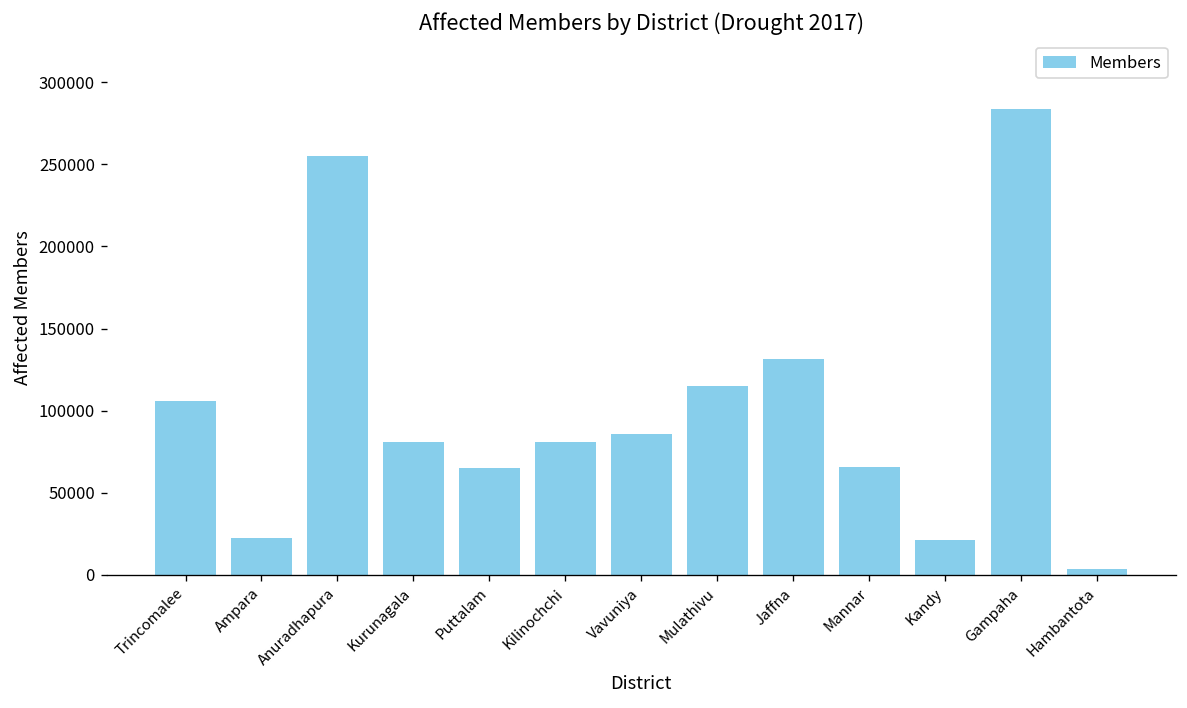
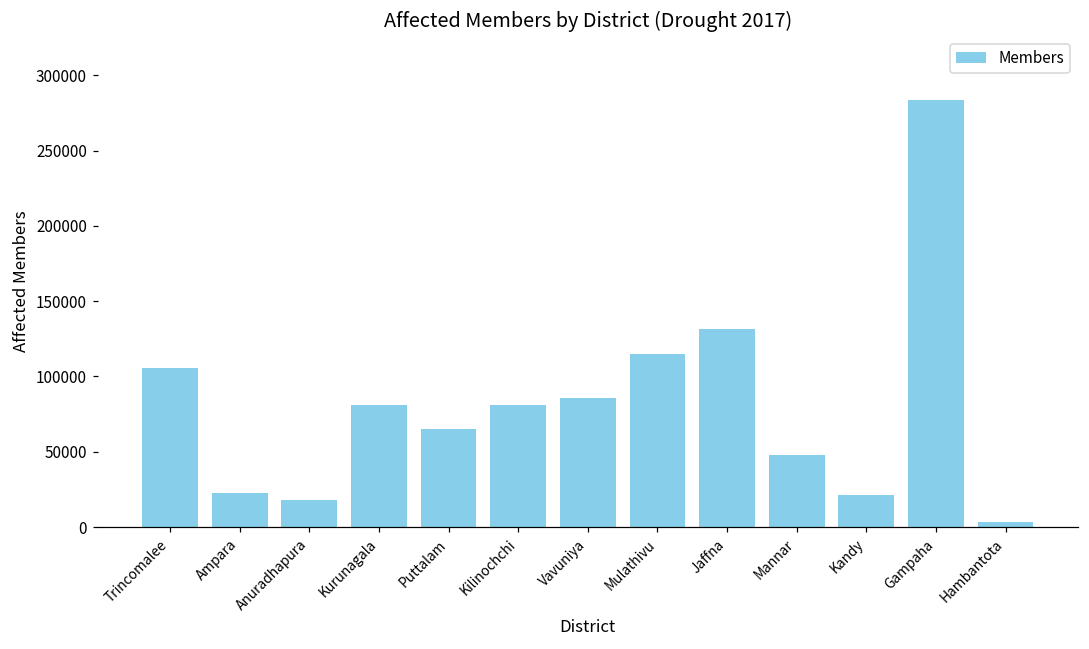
  {
    "Trincomalee": 106000,
    "Ampara": 22000,
-   "Anuradhapura": 255000,
+   "Anuradhapura": 18000,
    "Kurunagala": 81000,
    "Puttalam": 65000,
    "Kilinochchi": 81000,
    "Vavuniya": 86000,
    "Mulathivu": 115000,
    "Jaffna": 131000,
-   "Mannar": 66000,
+   "Mannar": 48000,
    "Kandy": 21000,
    "Gampaha": 283000,
    "Hambantota": 3000
  }
